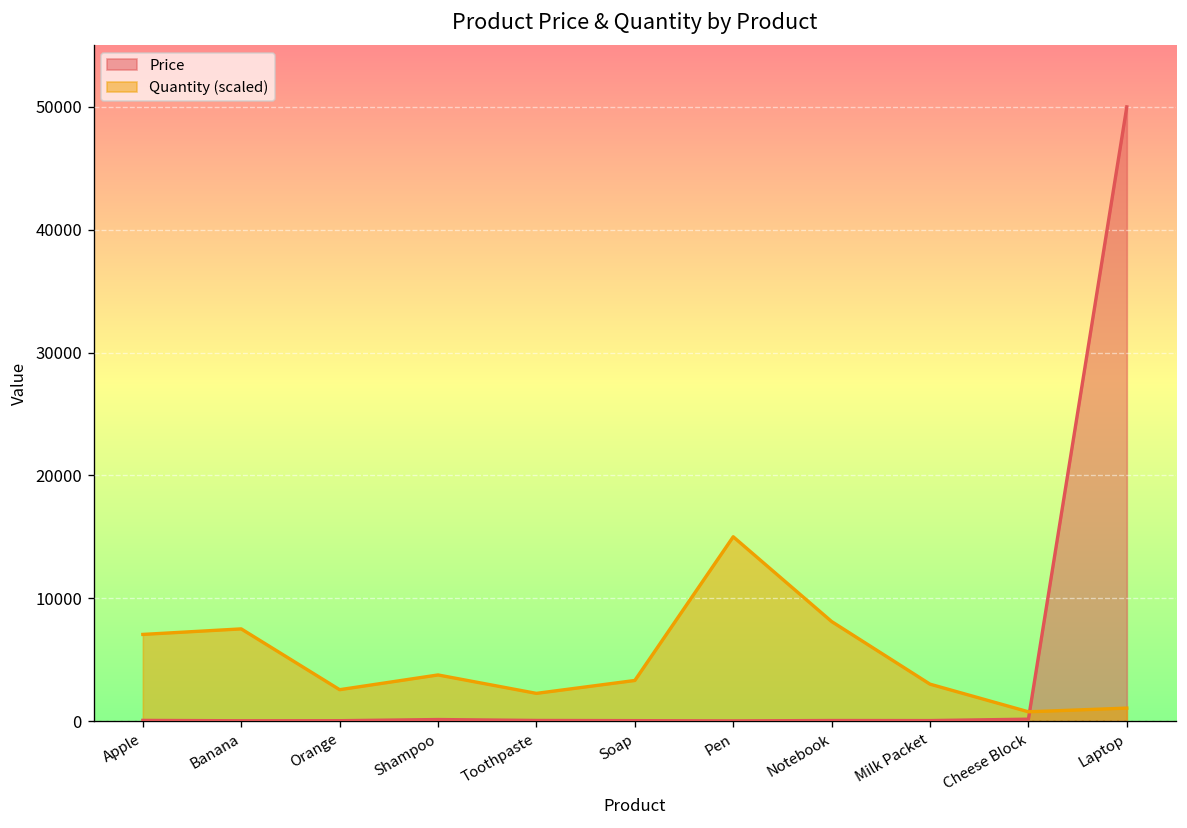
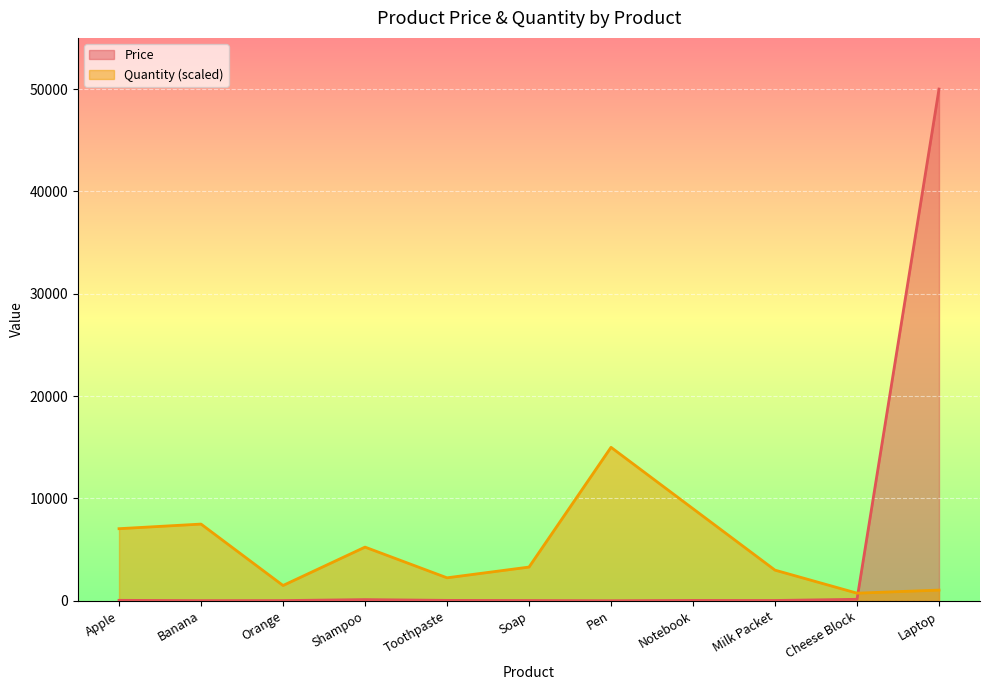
  {
    "Price": {
      "Apple": 100,
      "Banana": 0,
      "Orange": 0,
      "Shampoo": 100,
      "Toothpaste": 0,
      "Soap": 0,
      "Pen": 0,
      "Notebook": 0,
      "Milk Packet": 0,
      "Cheese Block": 200,
      "Laptop": 50000
    },
    "Quantity (scaled)": {
      "Apple": 7100,
      "Banana": 7500,
-     "Orange": 2600,
-     "Shampoo": 3800,
+     "Orange": 1500,
+     "Shampoo": 5300,
      "Toothpaste": 2300,
      "Soap": 3300,
      "Pen": 15000,
-     "Notebook": 8100,
+     "Notebook": 9000,
      "Milk Packet": 3000,
      "Cheese Block": 800,
      "Laptop": 1100
    }
  }
